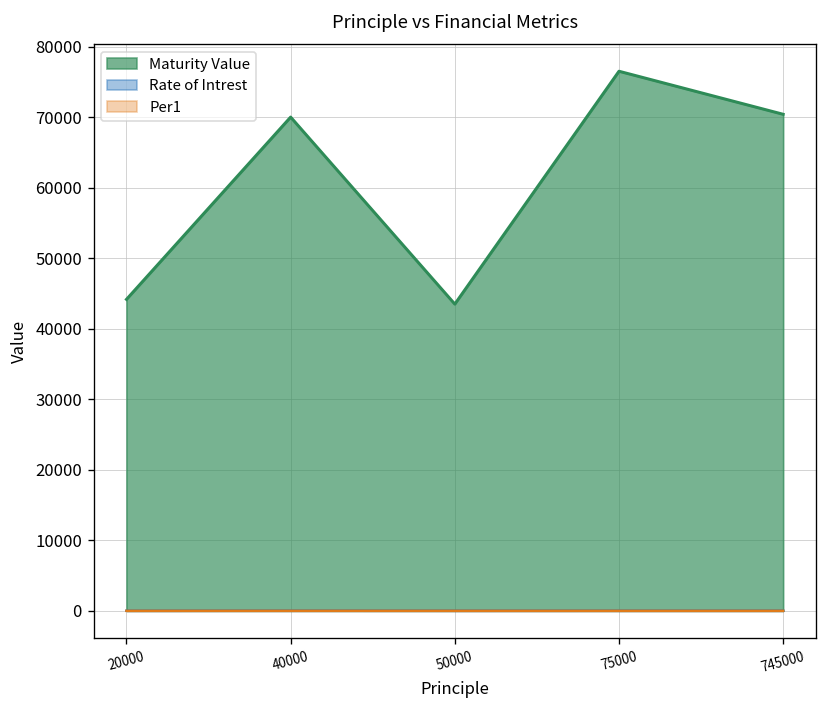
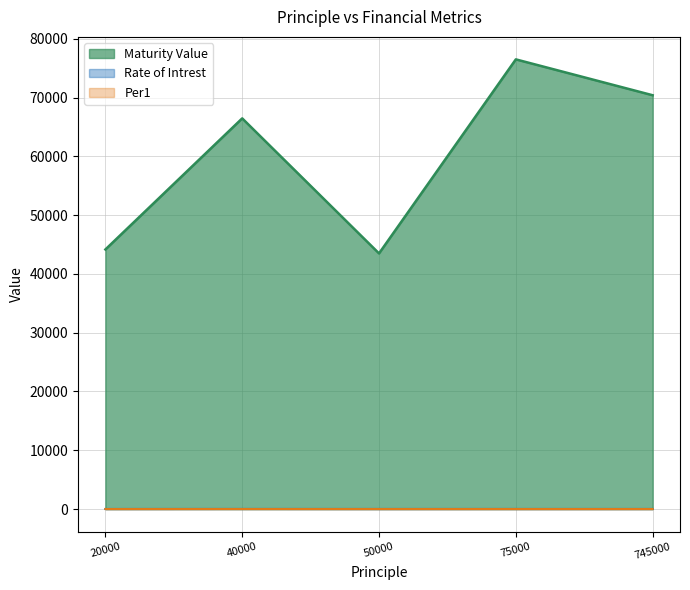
  {
    "Maturity Value": {
      "20000": 44000,
-     "40000": 70000,
+     "40000": 66000,
      "50000": 43000,
      "75000": 77000,
      "745000": 70000
    },
    "Per1": {
      "20000": 0,
      "40000": 0,
      "50000": 0,
      "75000": 0,
      "745000": 0
    }
  }
